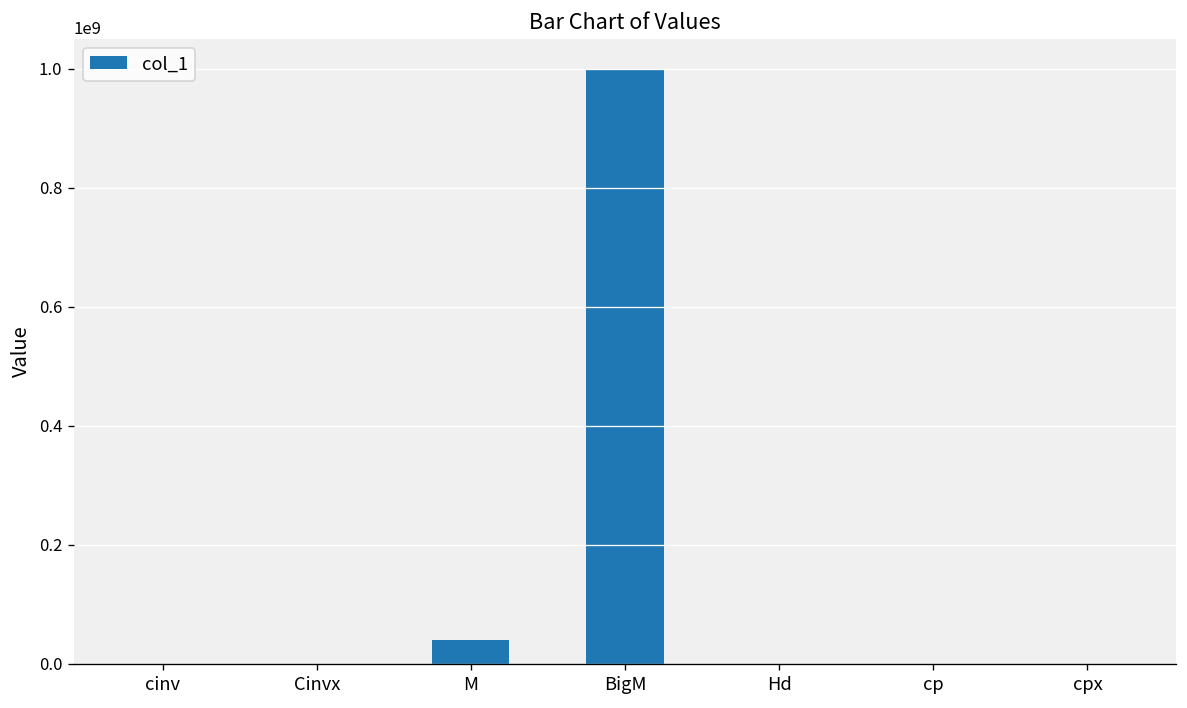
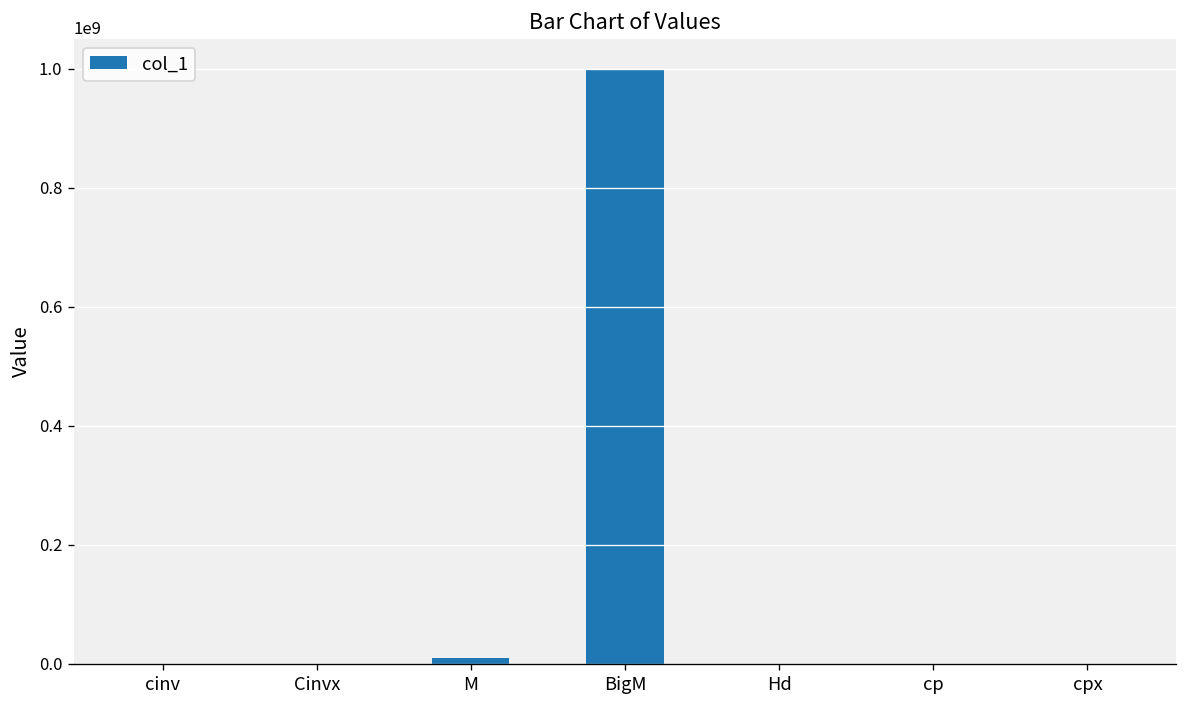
  {
-   "M": 40000000,
+   "M": 10000000,
    "BigM": 1000000000
  }
